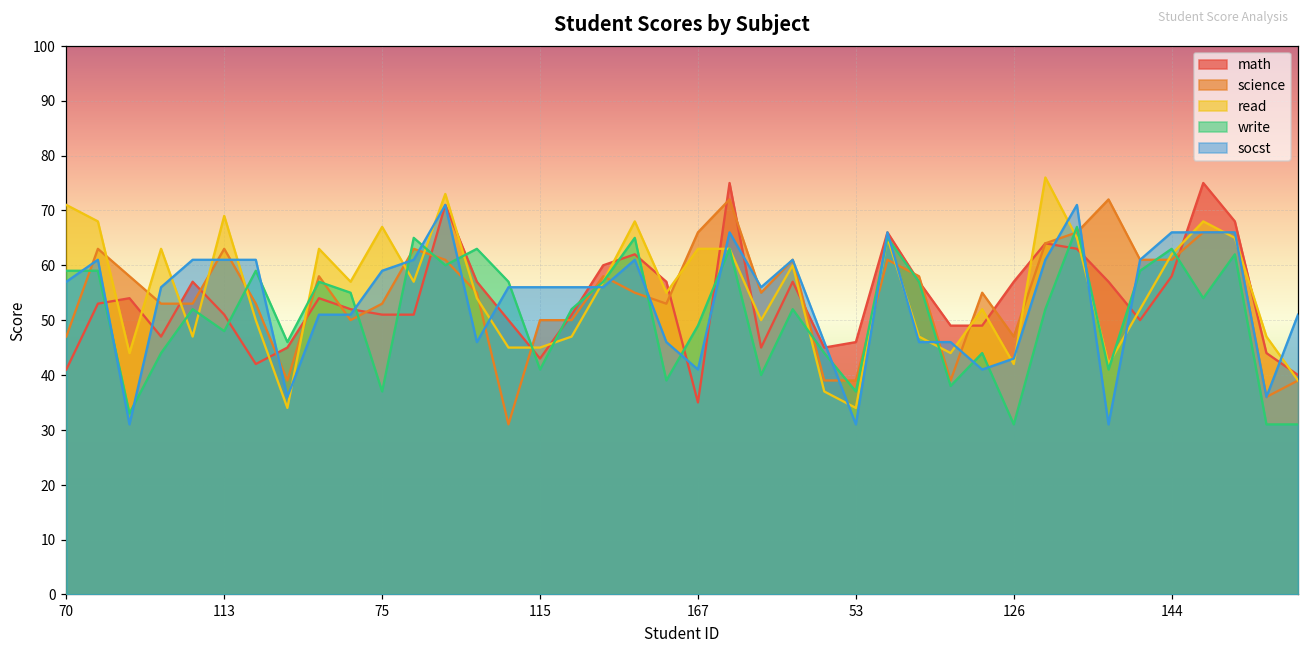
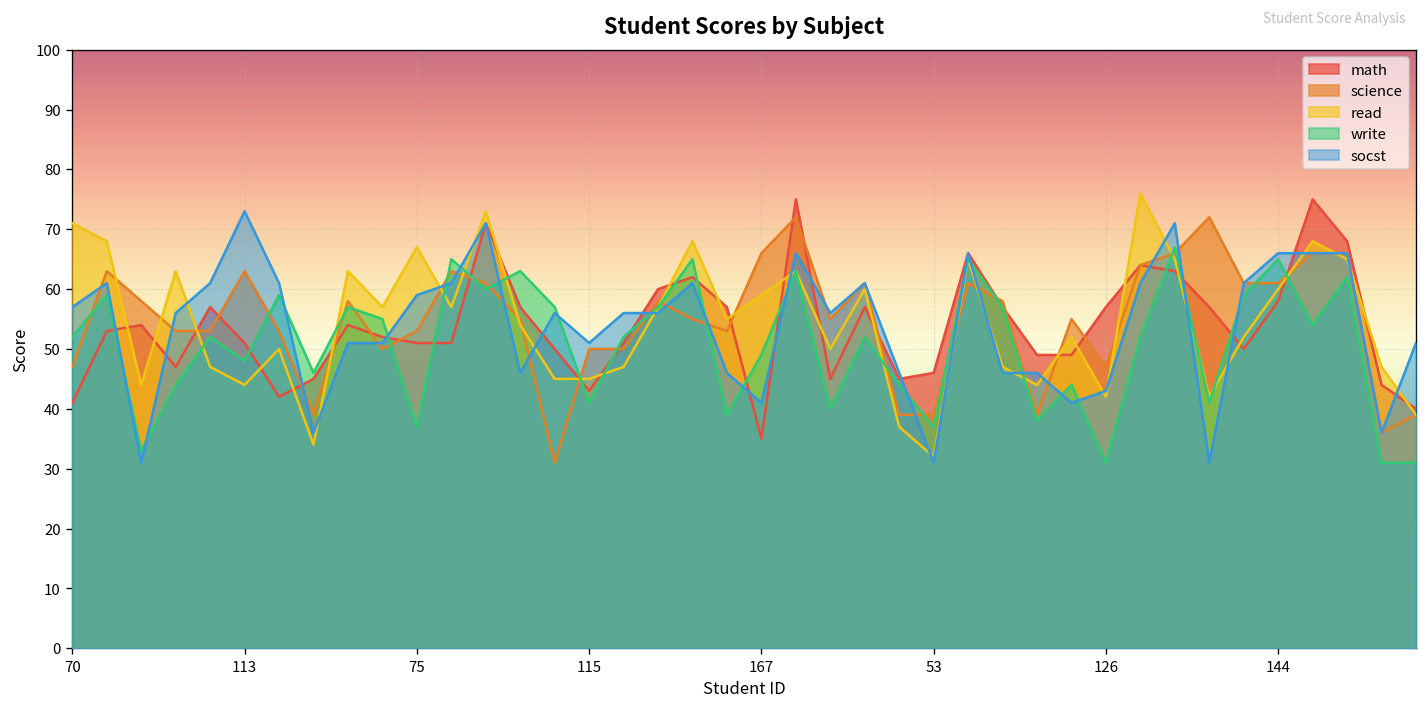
  {
    "read": {
      "70": 71,
-     "113": 69,
+     "113": 44,
      "75": 67,
      "115": 45,
-     "167": 63,
-     "53": 34,
+     "167": 59,
+     "53": 32,
      "126": 42,
-     "144": 62
+     "144": 60
    },
    "write": {
-     "70": 59,
+     "70": 52,
      "113": 48,
      "75": 37,
      "115": 41,
      "167": 49,
      "53": 37,
      "126": 31,
-     "144": 63
+     "144": 65
    },
    "socst": {
      "70": 57,
-     "113": 61,
+     "113": 73,
      "75": 59,
-     "115": 56,
+     "115": 51,
      "167": 41,
      "53": 31,
      "126": 43,
      "144": 66
    }
  }
